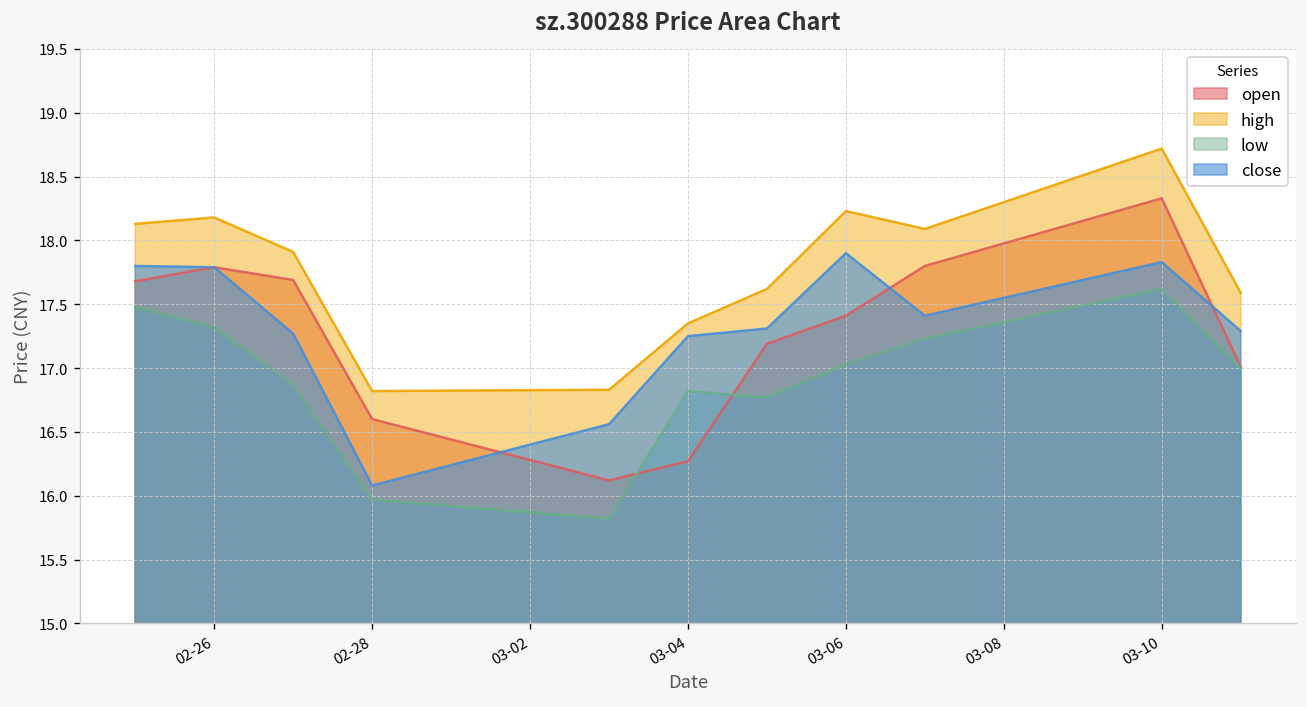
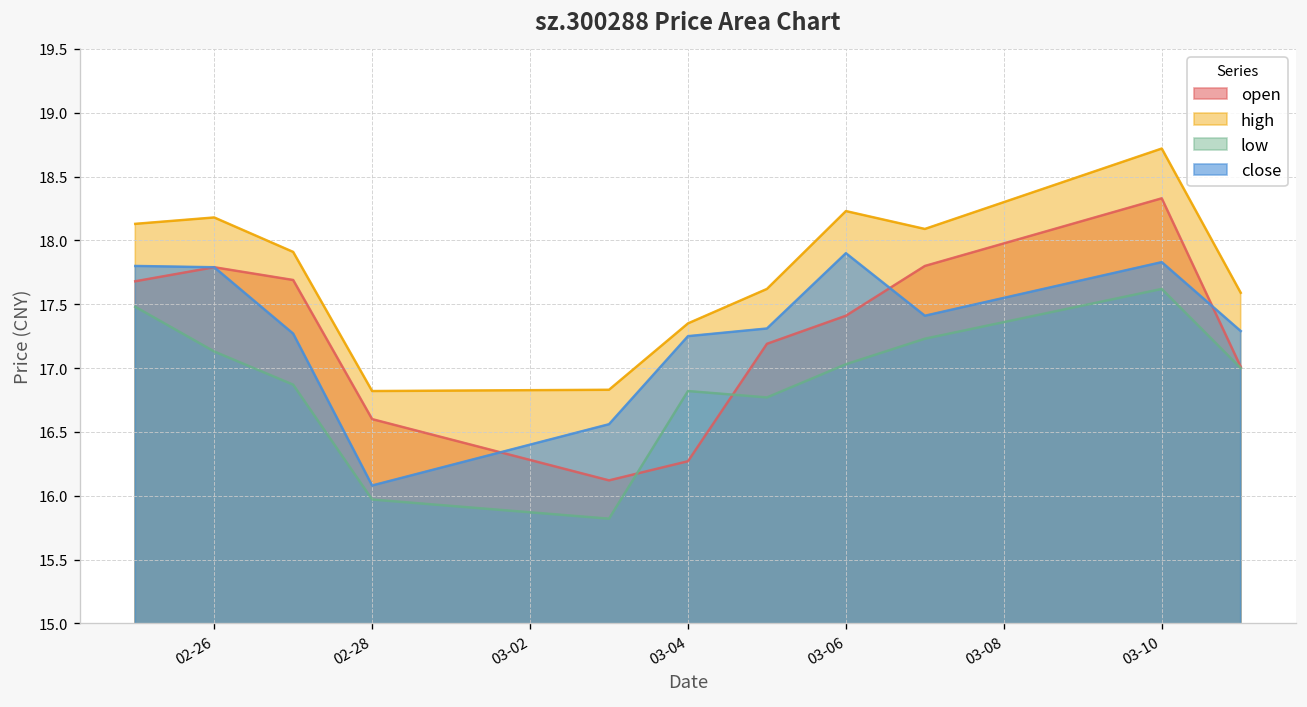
  {
    "open": {
      "02-28": 16.60,
      "03-04": 16.27,
      "03-06": 17.41,
      "03-10": 18.33
    },
    "high": {
      "02-26": 18.18,
      "02-28": 16.82,
      "03-04": 17.35,
      "03-06": 18.23,
      "03-10": 18.72
    },
    "low": {
-     "02-26": 17.32,
+     "02-26": 17.13,
      "02-28": 15.97,
      "03-04": 16.82,
      "03-06": 17.03,
      "03-10": 17.62
    },
    "close": {
      "02-28": 16.08,
      "03-04": 17.25,
      "03-06": 17.90,
      "03-10": 17.83
    }
  }
